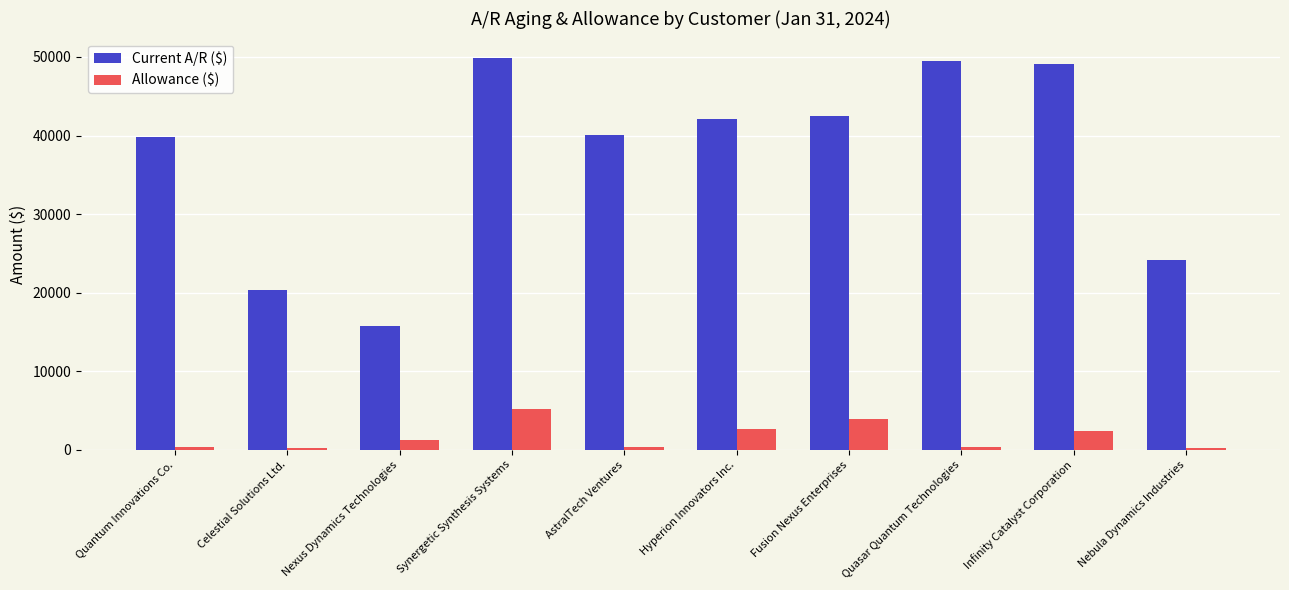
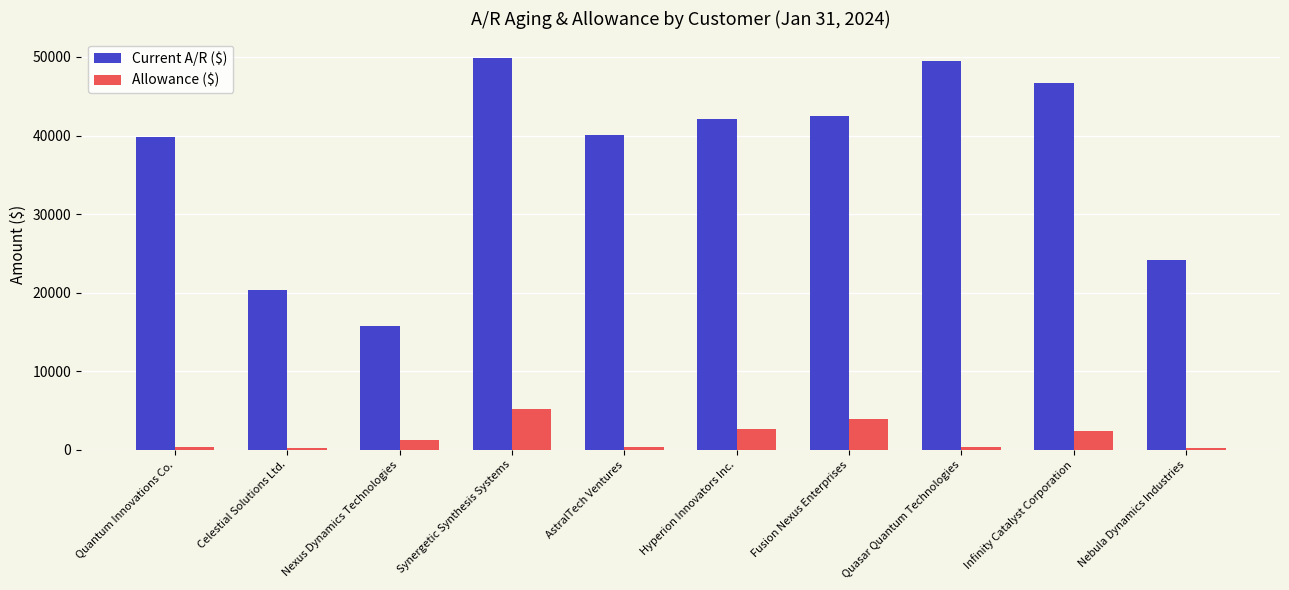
  {
    "Current A/R ($)": {
      "Quantum Innovations Co.": 40000,
      "Celestial Solutions Ltd.": 20000,
      "Nexus Dynamics Technologies": 16000,
      "Synergetic Synthesis Systems": 50000,
      "AstralTech Ventures": 40000,
      "Hyperion Innovators Inc.": 42000,
      "Fusion Nexus Enterprises": 43000,
      "Quasar Quantum Technologies": 50000,
-     "Infinity Catalyst Corporation": 49000,
+     "Infinity Catalyst Corporation": 47000,
      "Nebula Dynamics Industries": 24000
    },
    "Allowance ($)": {
      "Quantum Innovations Co.": 0,
      "Nexus Dynamics Technologies": 1000,
      "Synergetic Synthesis Systems": 5000,
      "AstralTech Ventures": 0,
      "Hyperion Innovators Inc.": 3000,
      "Fusion Nexus Enterprises": 4000,
      "Quasar Quantum Technologies": 0,
      "Infinity Catalyst Corporation": 2000
    }
  }
